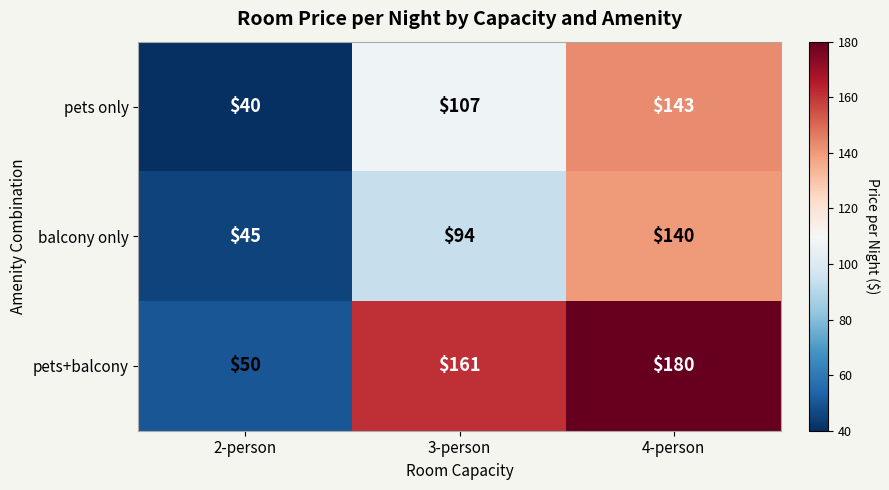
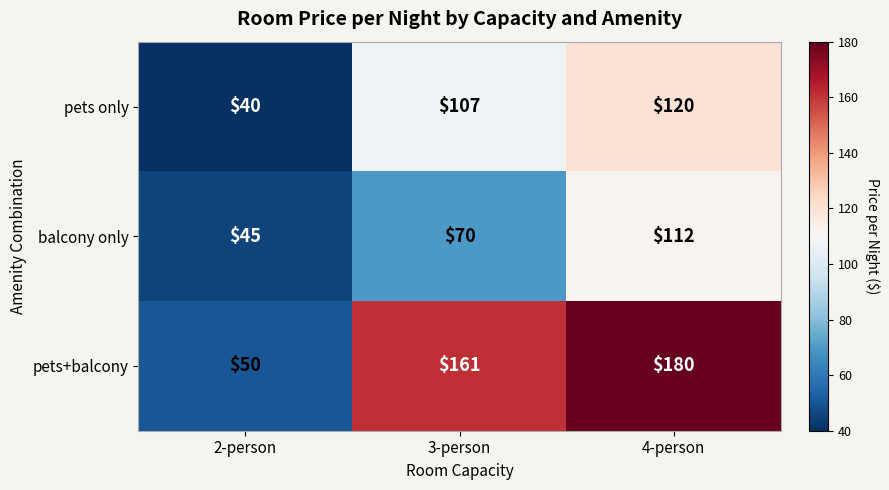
  {
    "pets only": {
      "2-person": "$40",
      "3-person": "$107",
-     "4-person": "$143"
+     "4-person": "$120"
    },
    "balcony only": {
      "2-person": "$45",
-     "3-person": "$94",
-     "4-person": "$140"
+     "3-person": "$70",
+     "4-person": "$112"
    },
    "pets+balcony": {
      "2-person": "$50",
      "3-person": "$161",
      "4-person": "$180"
    }
  }
